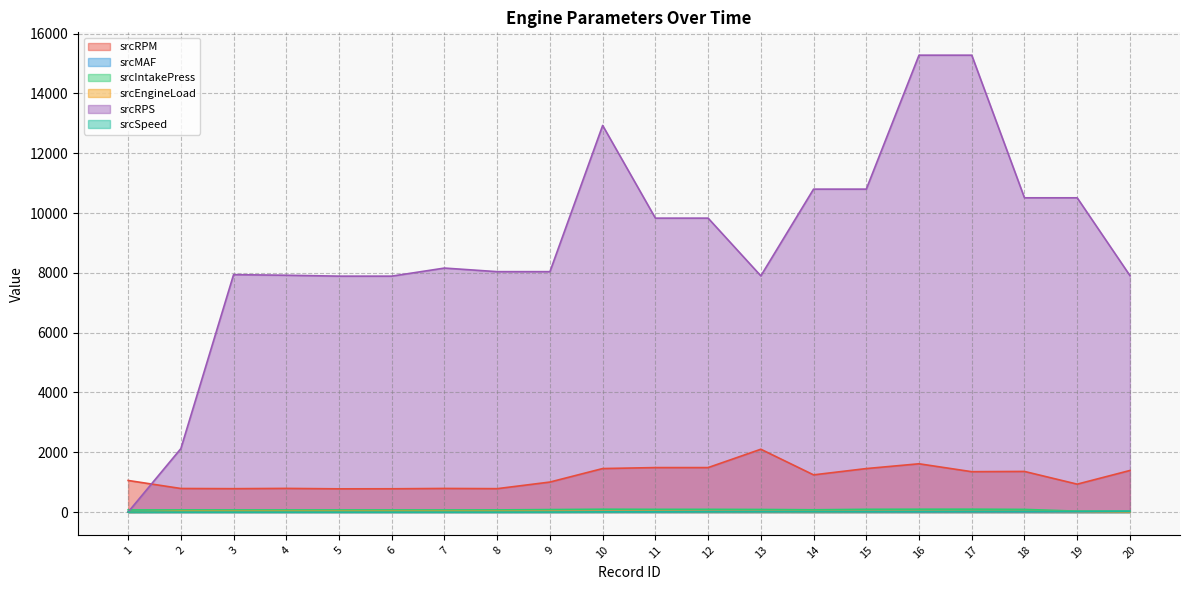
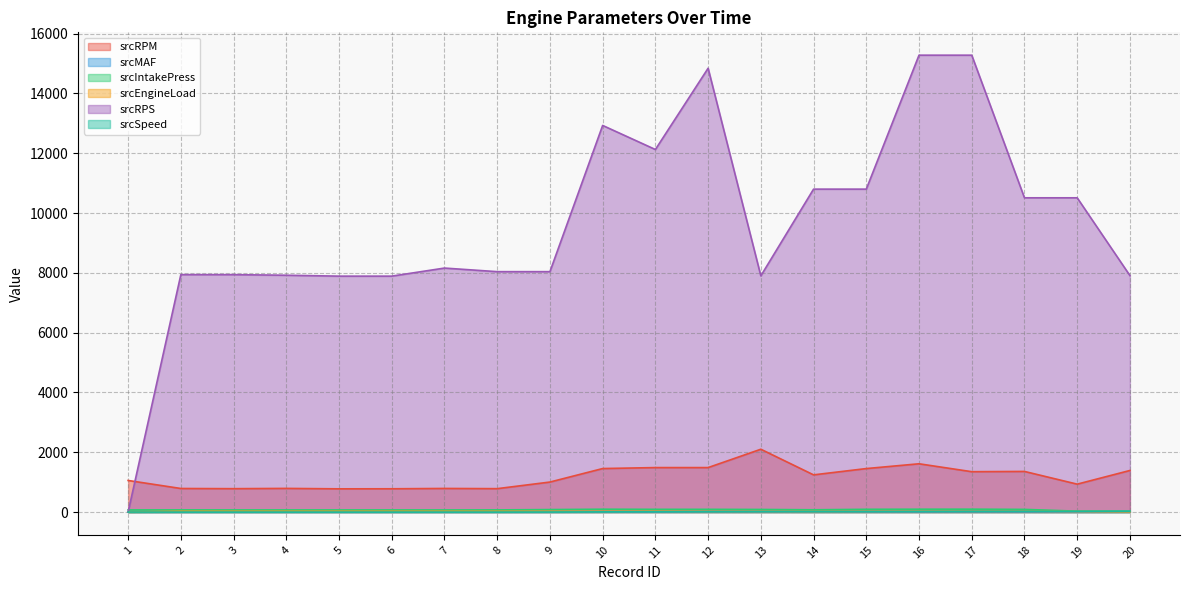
  {
    "srcRPM": {
      "1": 1100,
      "2": 800,
      "3": 800,
      "4": 800,
      "5": 800,
      "6": 800,
      "7": 800,
      "8": 800,
      "9": 1000,
      "10": 1500,
      "11": 1500,
      "12": 1500,
      "13": 2100,
      "14": 1200,
      "15": 1500,
      "16": 1600,
      "17": 1400,
      "18": 1400,
      "19": 900,
      "20": 1400
    },
    "srcRPS": {
-     "2": 2100,
+     "2": 7900,
      "3": 7900,
      "4": 7900,
      "5": 7900,
      "6": 7900,
      "7": 8200,
      "8": 8000,
      "9": 8000,
      "10": 12900,
-     "11": 9800,
-     "12": 9800,
+     "11": 12100,
+     "12": 14800,
      "13": 7900,
      "14": 10800,
      "15": 10800,
      "16": 15300,
      "17": 15300,
      "18": 10500,
      "19": 10500,
      "20": 7900
    }
  }
